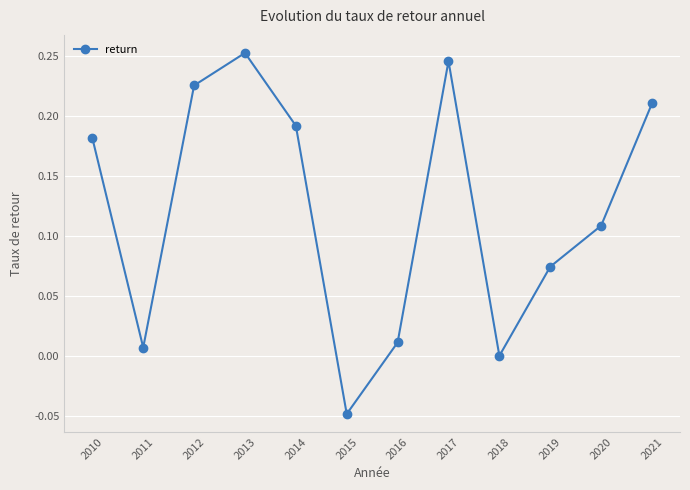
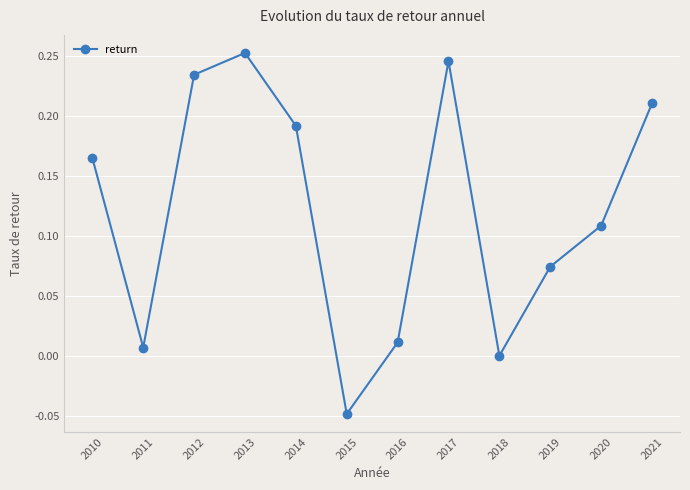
  {
-   "2010": 0.182,
+   "2010": 0.165,
    "2011": 0.007,
-   "2012": 0.226,
+   "2012": 0.235,
    "2013": 0.253,
    "2014": 0.192,
    "2015": -0.049,
    "2016": 0.011,
    "2017": 0.246,
    "2018": 0.000,
    "2019": 0.074,
    "2020": 0.109,
    "2021": 0.211
  }
